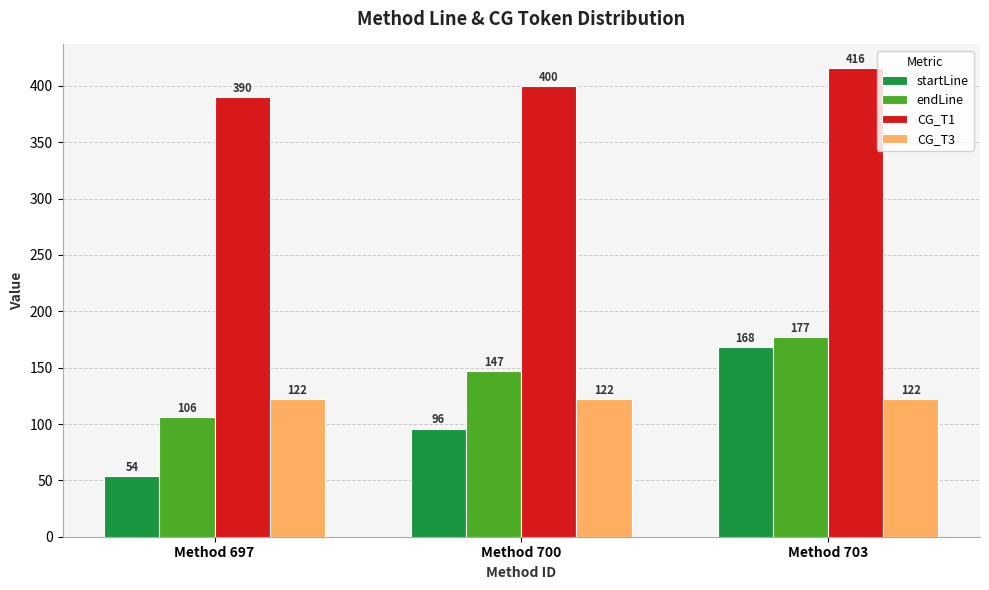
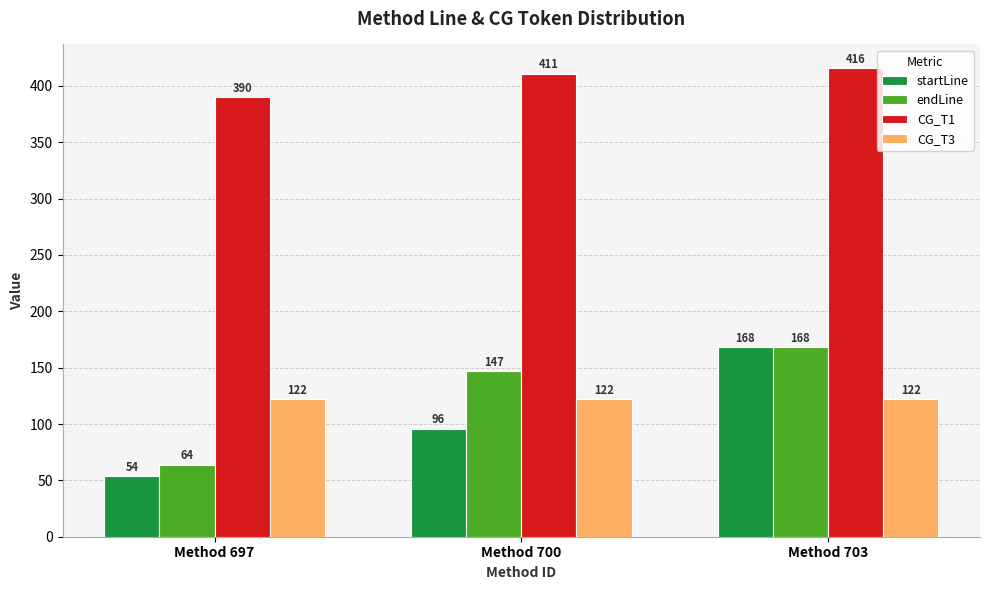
  {
    "startLine": {
      "Method 697": 54,
      "Method 700": 96,
      "Method 703": 168
    },
    "endLine": {
-     "Method 697": 106,
+     "Method 697": 64,
      "Method 700": 147,
-     "Method 703": 177
+     "Method 703": 168
    },
    "CG_T1": {
      "Method 697": 390,
-     "Method 700": 400,
+     "Method 700": 411,
      "Method 703": 416
    },
    "CG_T3": {
      "Method 697": 122,
      "Method 700": 122,
      "Method 703": 122
    }
  }
